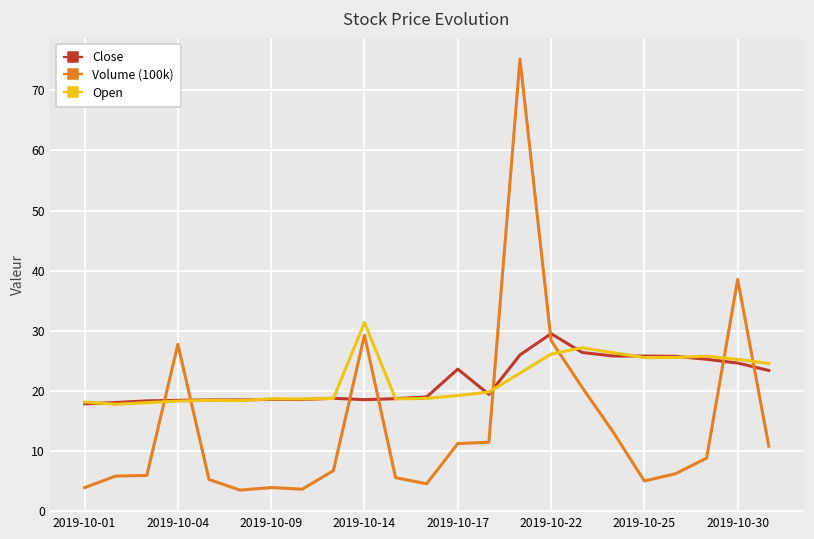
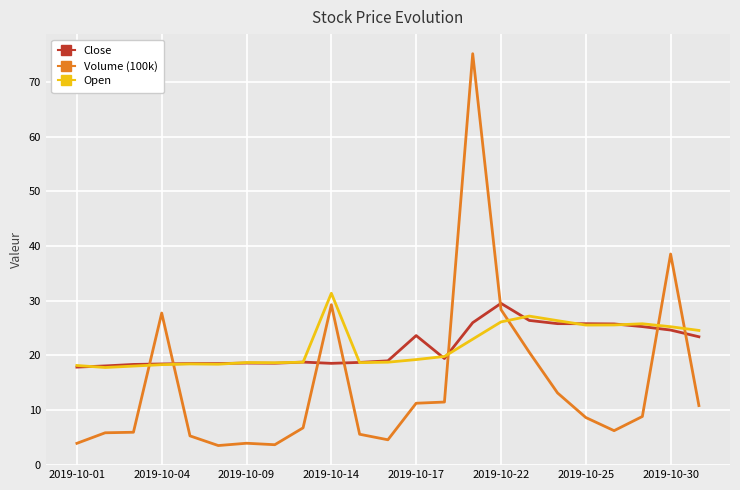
  {
    "Close": {
      "2019-10-14": 19,
      "2019-10-17": 24,
      "2019-10-22": 30,
      "2019-10-30": 25
    },
    "Volume (100k)": {
      "2019-10-01": 4,
      "2019-10-04": 28,
      "2019-10-09": 4,
      "2019-10-14": 29,
      "2019-10-17": 11,
      "2019-10-22": 28,
-     "2019-10-25": 5,
+     "2019-10-25": 9,
      "2019-10-30": 39
    },
    "Open": {
      "2019-10-14": 31,
      "2019-10-17": 19,
      "2019-10-22": 26,
      "2019-10-30": 25
    }
  }
